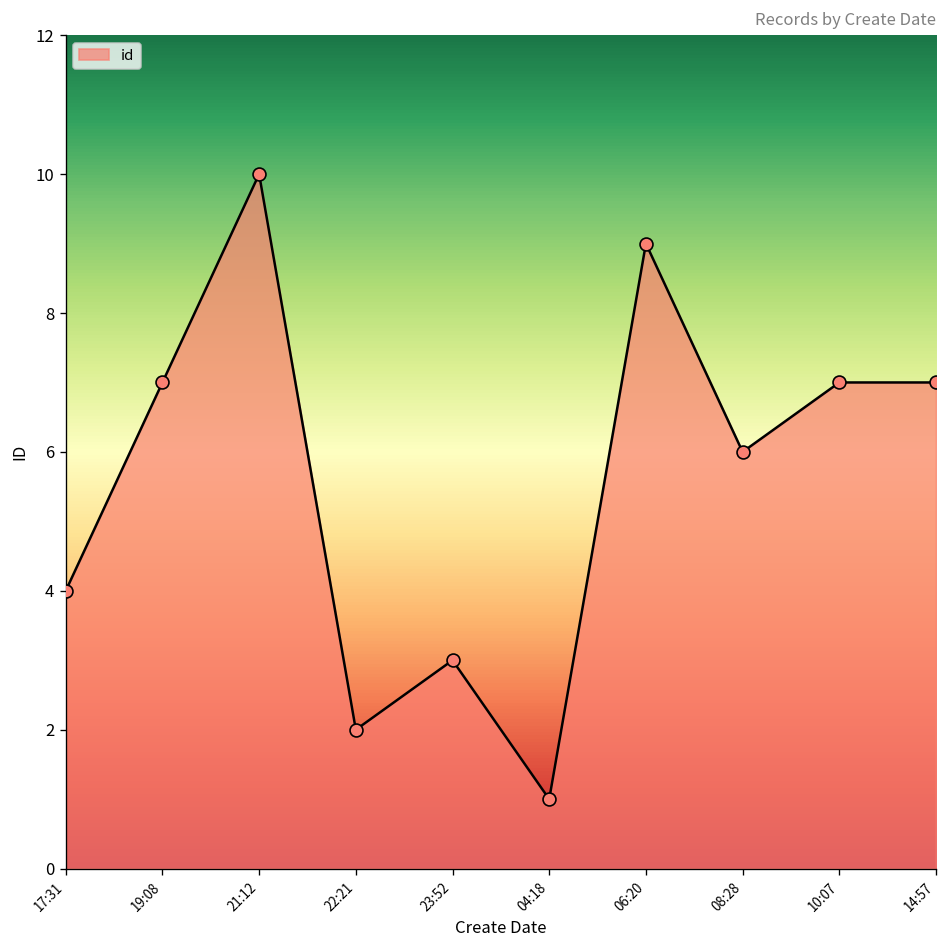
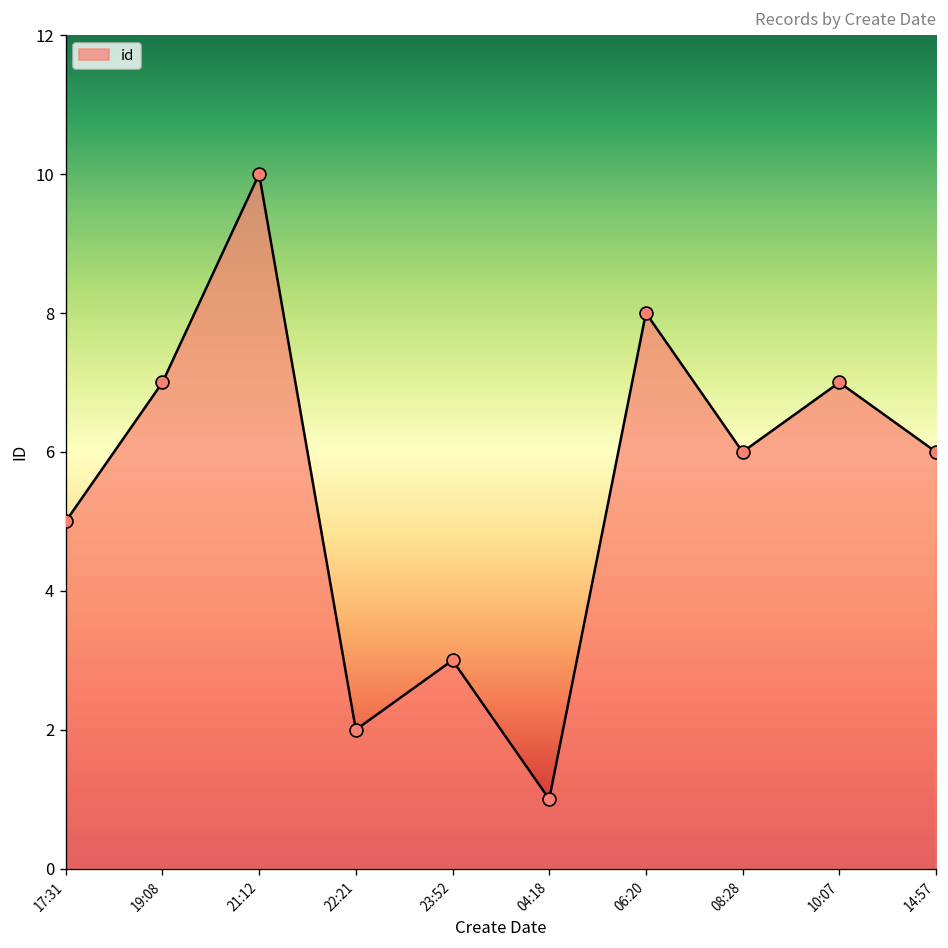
  {
-   "17:31": 4,
+   "17:31": 5,
    "19:08": 7,
    "21:12": 10,
    "22:21": 2,
    "23:52": 3,
    "04:18": 1,
-   "06:20": 9,
+   "06:20": 8,
    "08:28": 6,
    "10:07": 7,
-   "14:57": 7
+   "14:57": 6
  }
